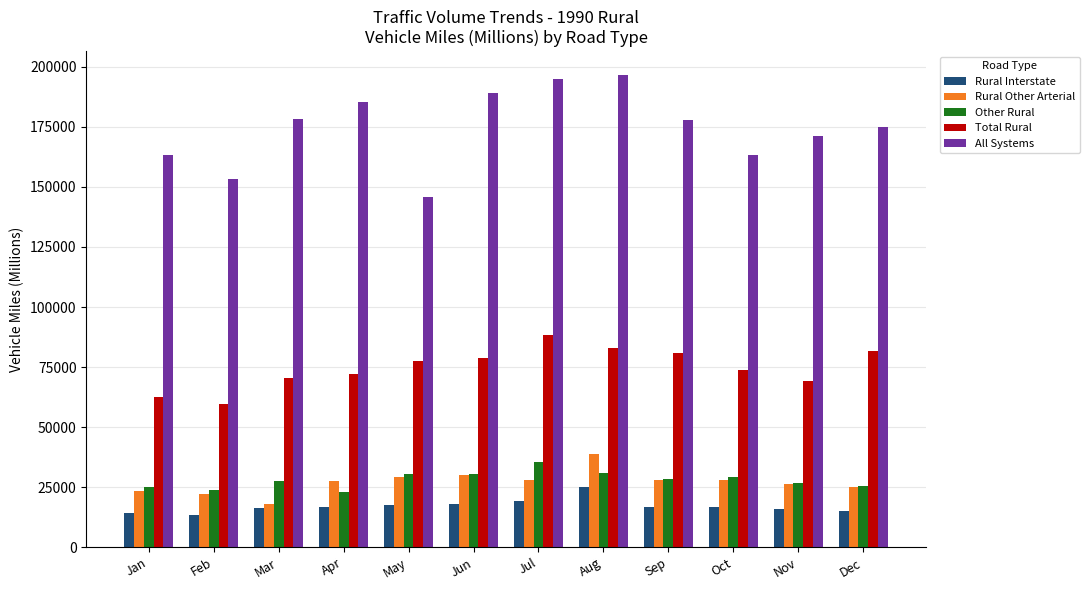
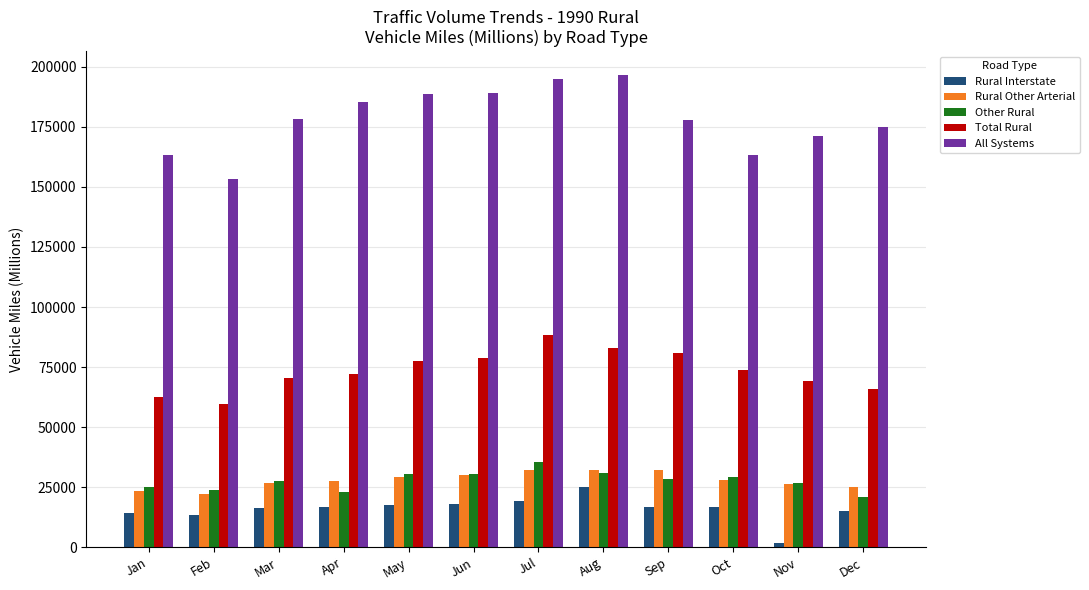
  {
    "Rural Interstate": {
      "Jan": 14000,
      "Feb": 13000,
      "Mar": 16000,
      "Apr": 17000,
      "May": 18000,
      "Jun": 18000,
      "Jul": 19000,
      "Aug": 25000,
      "Sep": 17000,
      "Oct": 17000,
-     "Nov": 16000,
+     "Nov": 2000,
      "Dec": 15000
    },
    "Rural Other Arterial": {
      "Jan": 24000,
      "Feb": 22000,
-     "Mar": 18000,
+     "Mar": 27000,
      "Apr": 27000,
      "May": 29000,
      "Jun": 30000,
-     "Jul": 28000,
-     "Aug": 39000,
-     "Sep": 28000,
+     "Jul": 32000,
+     "Aug": 32000,
+     "Sep": 32000,
      "Oct": 28000,
      "Nov": 26000,
      "Dec": 25000
    },
    "Other Rural": {
      "Jan": 25000,
      "Feb": 24000,
      "Mar": 28000,
      "Apr": 23000,
      "May": 31000,
      "Jun": 31000,
      "Jul": 36000,
      "Aug": 31000,
      "Sep": 28000,
      "Oct": 29000,
      "Nov": 27000,
-     "Dec": 25000
+     "Dec": 21000
    },
    "Total Rural": {
      "Jan": 63000,
      "Feb": 59000,
      "Mar": 70000,
      "Apr": 72000,
      "May": 78000,
      "Jun": 79000,
      "Jul": 88000,
      "Aug": 83000,
      "Sep": 81000,
      "Oct": 74000,
      "Nov": 69000,
-     "Dec": 82000
+     "Dec": 66000
    },
    "All Systems": {
      "Jan": 163000,
      "Feb": 153000,
      "Mar": 178000,
      "Apr": 186000,
-     "May": 146000,
+     "May": 189000,
      "Jun": 189000,
      "Jul": 195000,
      "Aug": 197000,
      "Sep": 178000,
      "Oct": 163000,
      "Nov": 171000,
      "Dec": 175000
    }
  }
